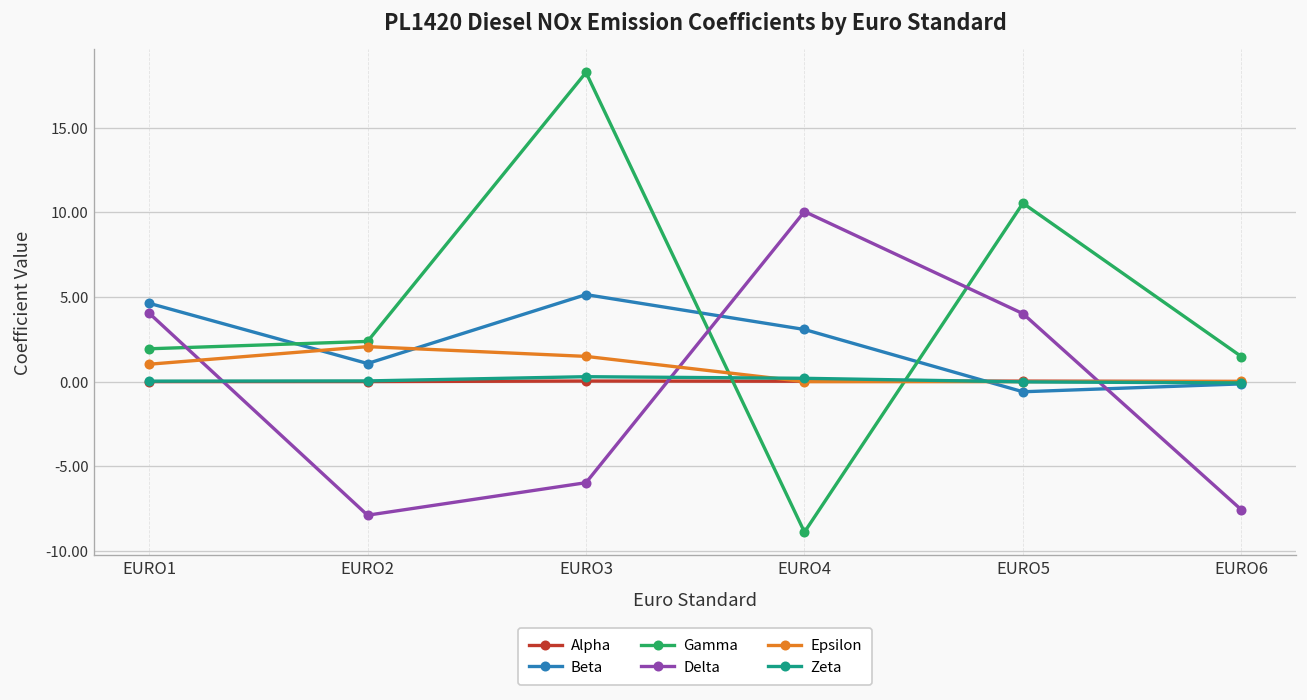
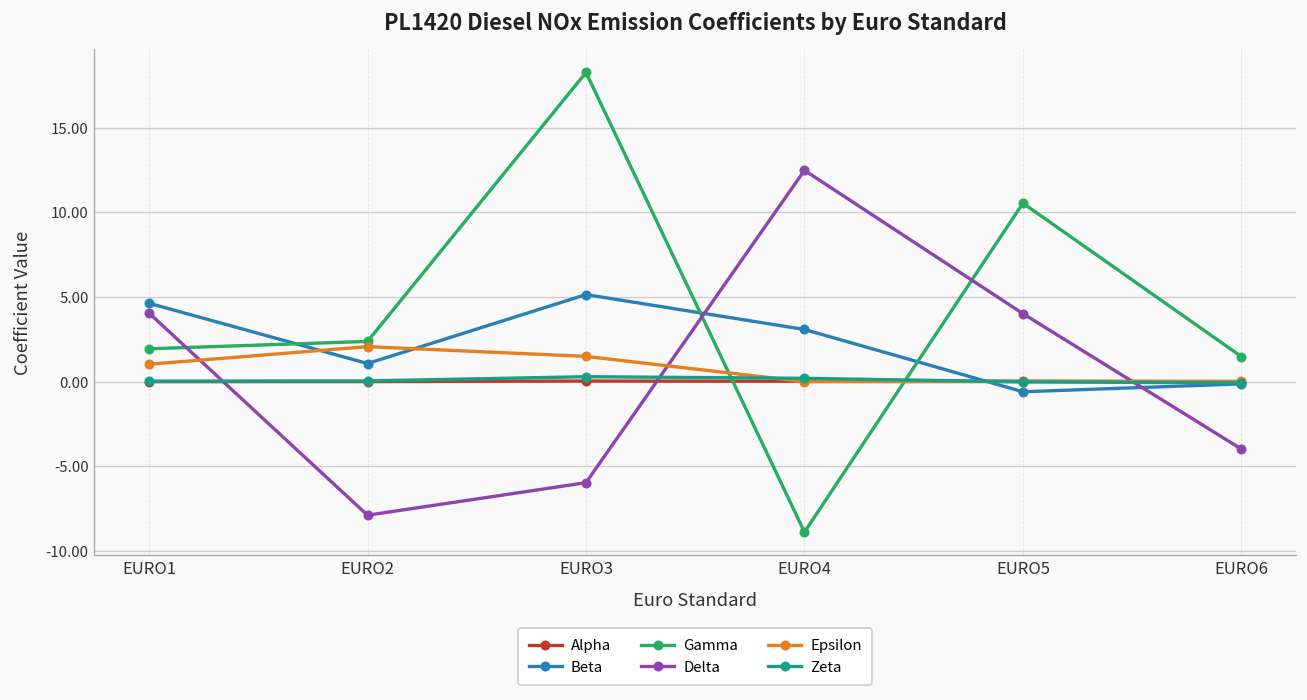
  {
    "Alpha": {
      "EURO3": 0.0
    },
    "Beta": {
      "EURO1": 4.6,
      "EURO2": 1.1,
      "EURO3": 5.1,
      "EURO4": 3.1,
      "EURO5": -0.6
    },
    "Delta": {
      "EURO1": 4.1,
      "EURO2": -7.9,
      "EURO3": -6.0,
-     "EURO4": 10.0,
+     "EURO4": 12.5,
      "EURO5": 4.0,
-     "EURO6": -7.6
+     "EURO6": -4.0
    },
    "Epsilon": {
      "EURO1": 1.0,
      "EURO2": 2.1,
      "EURO3": 1.5
    }
  }
